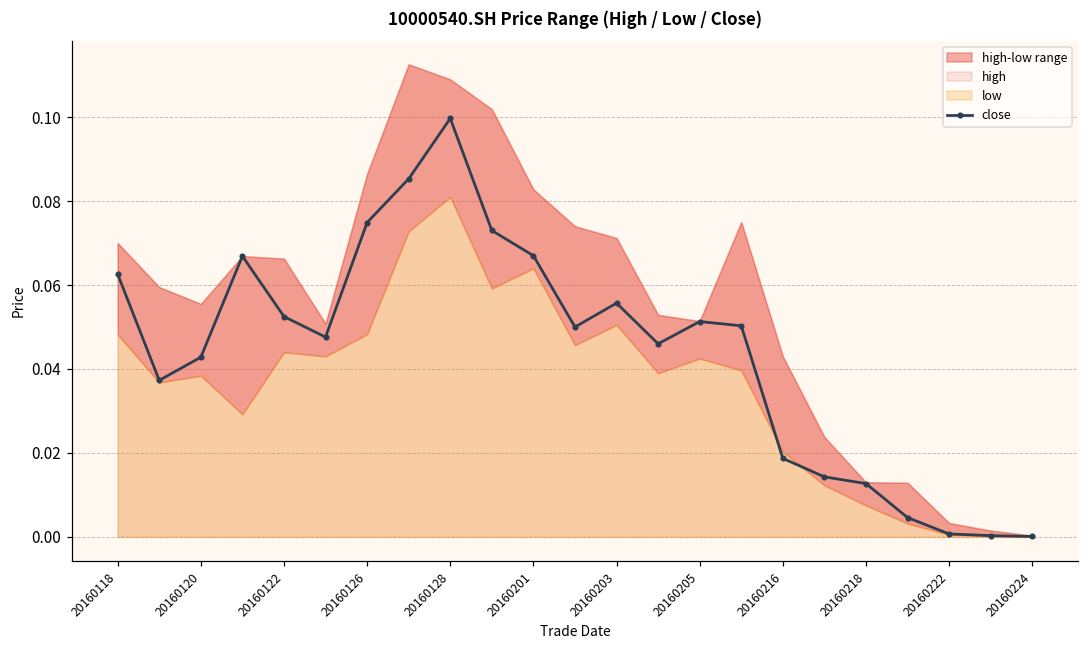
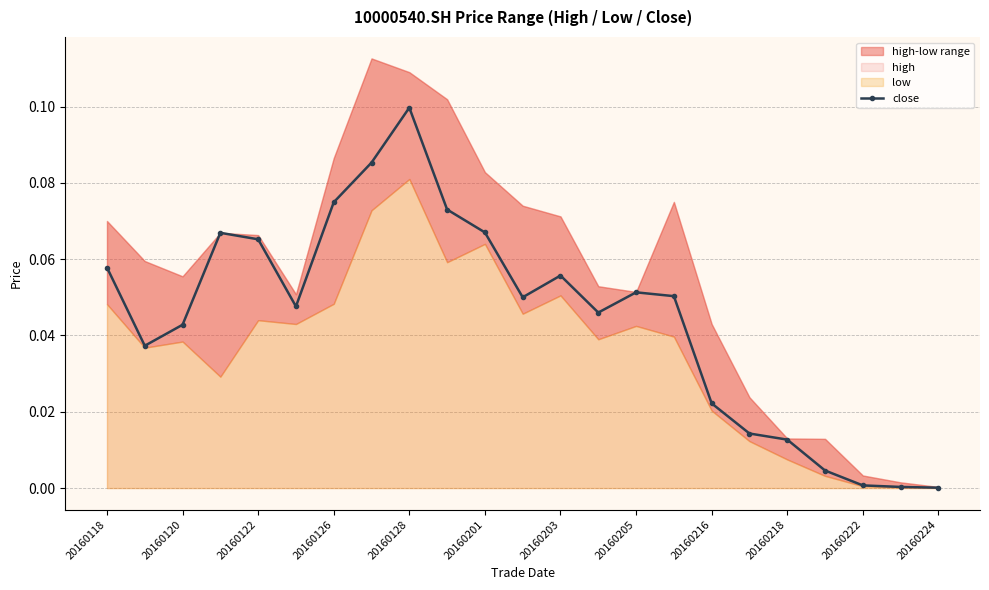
  {
    "close": {
-     "20160118": 0.063,
+     "20160118": 0.058,
      "20160120": 0.043,
-     "20160122": 0.053,
+     "20160122": 0.065,
      "20160126": 0.075,
      "20160128": 0.100,
      "20160201": 0.067,
      "20160203": 0.056,
-     "20160216": 0.019
+     "20160216": 0.022
    }
  }
